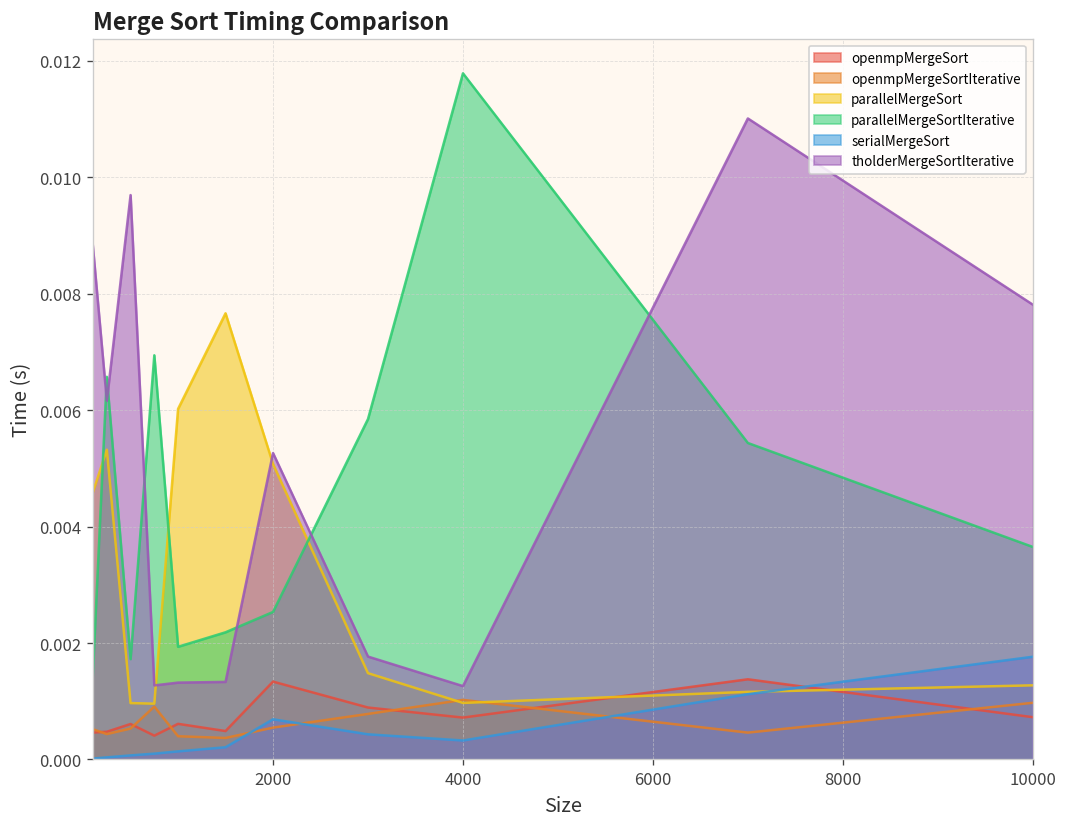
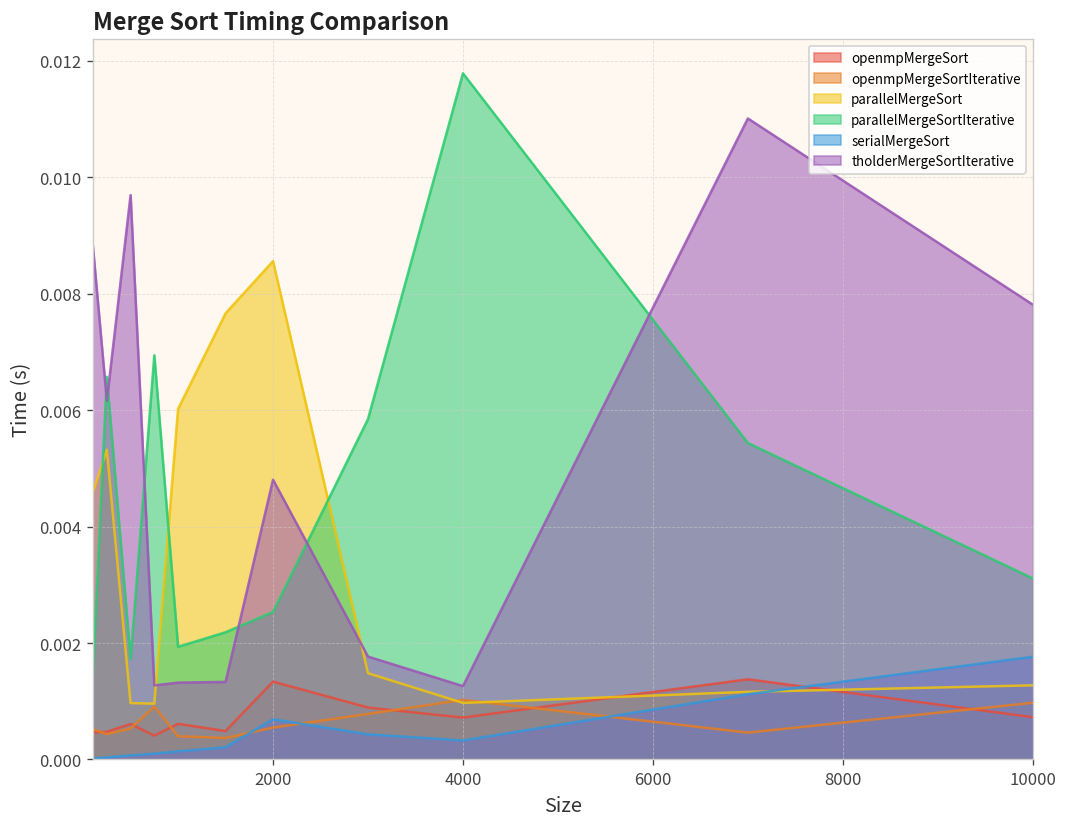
  {
    "parallelMergeSort": {
-     "2000": 0.0051,
+     "2000": 0.0086,
      "10000": 0.0013
    },
    "parallelMergeSortIterative": {
      "2000": 0.0025,
      "4000": 0.0118,
-     "10000": 0.0037
+     "10000": 0.0031
    },
    "serialMergeSort": {
      "2000": 0.0007,
      "4000": 0.0003,
      "10000": 0.0018
    },
    "tholderMergeSortIterative": {
-     "2000": 0.0053,
+     "2000": 0.0048,
      "4000": 0.0013,
      "10000": 0.0078
    }
  }
